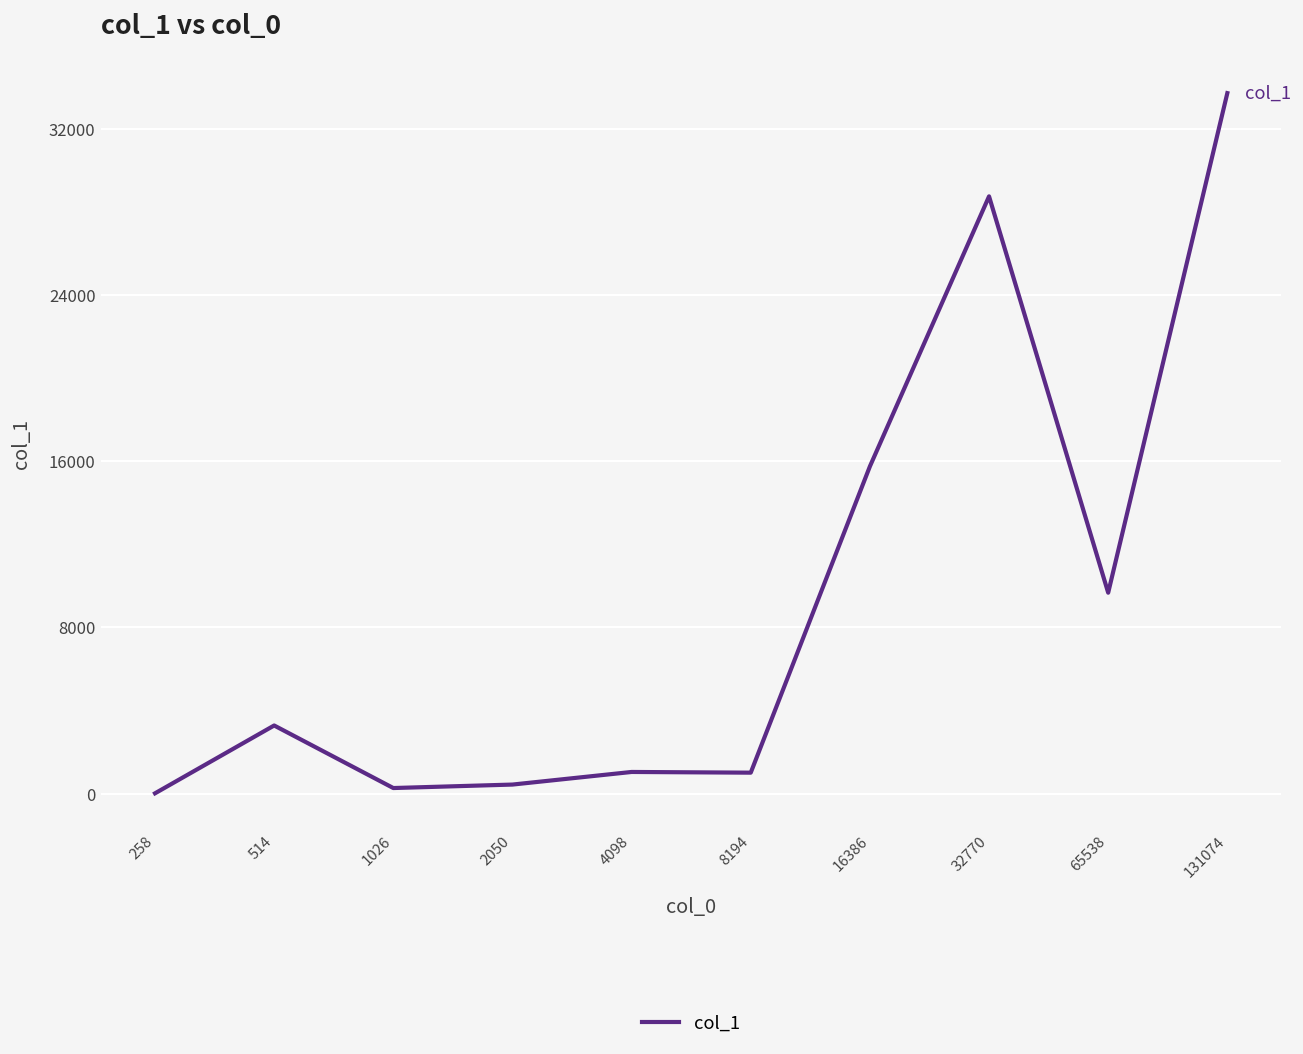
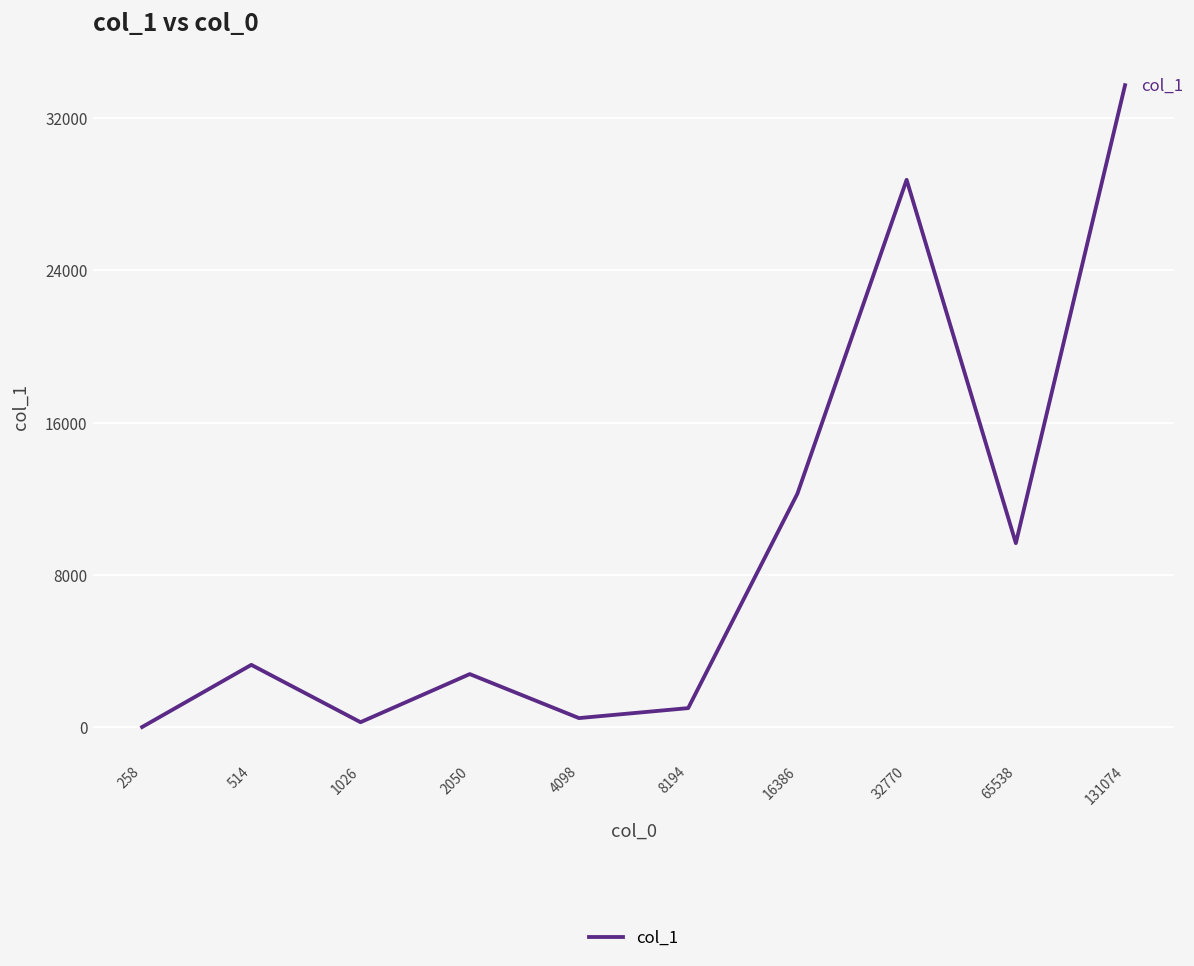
  {
    "258": 0,
    "514": 3300,
    "1026": 300,
-   "2050": 400,
-   "4098": 1000,
+   "2050": 2800,
+   "4098": 500,
    "8194": 1000,
-   "16386": 15800,
+   "16386": 12300,
    "32770": 28800,
    "65538": 9700
  }
